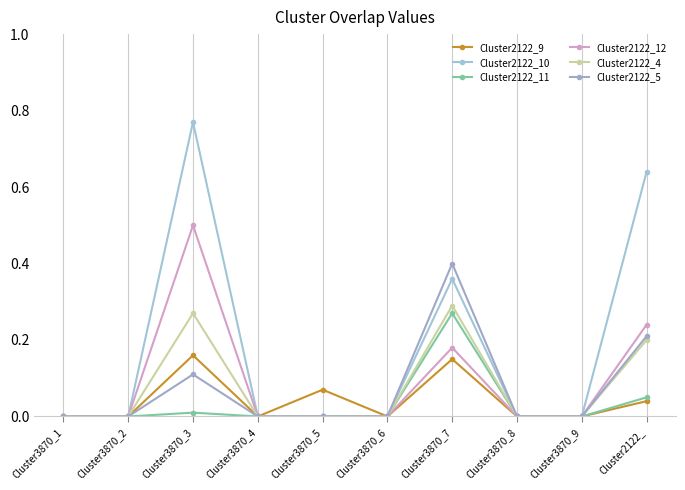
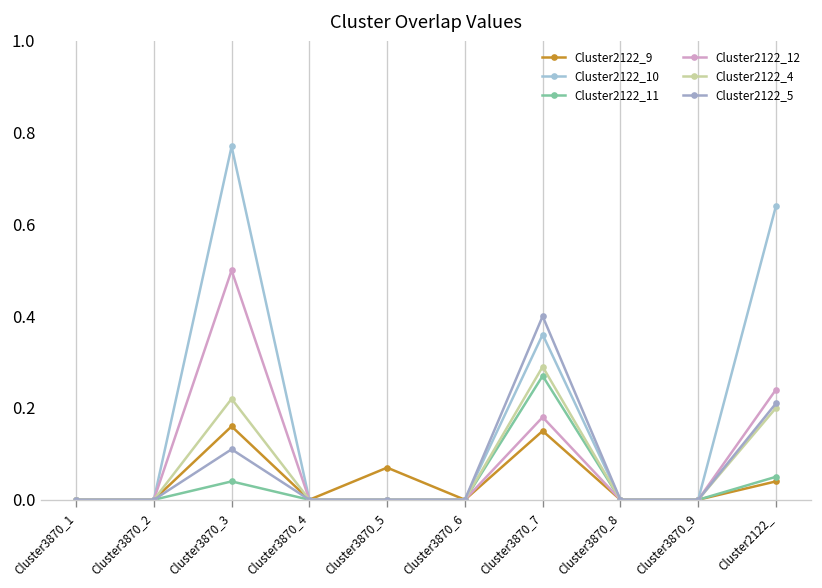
  {
    "Cluster2122_9": {
      "Cluster3870_3": 0.16,
      "Cluster3870_5": 0.07,
      "Cluster3870_7": 0.15,
      "Cluster2122_": 0.04
    },
    "Cluster2122_11": {
-     "Cluster3870_3": 0.01,
+     "Cluster3870_3": 0.04,
      "Cluster3870_7": 0.27,
      "Cluster2122_": 0.05
    },
    "Cluster2122_4": {
-     "Cluster3870_3": 0.27,
+     "Cluster3870_3": 0.22,
      "Cluster3870_7": 0.29,
      "Cluster2122_": 0.20
    }
  }
